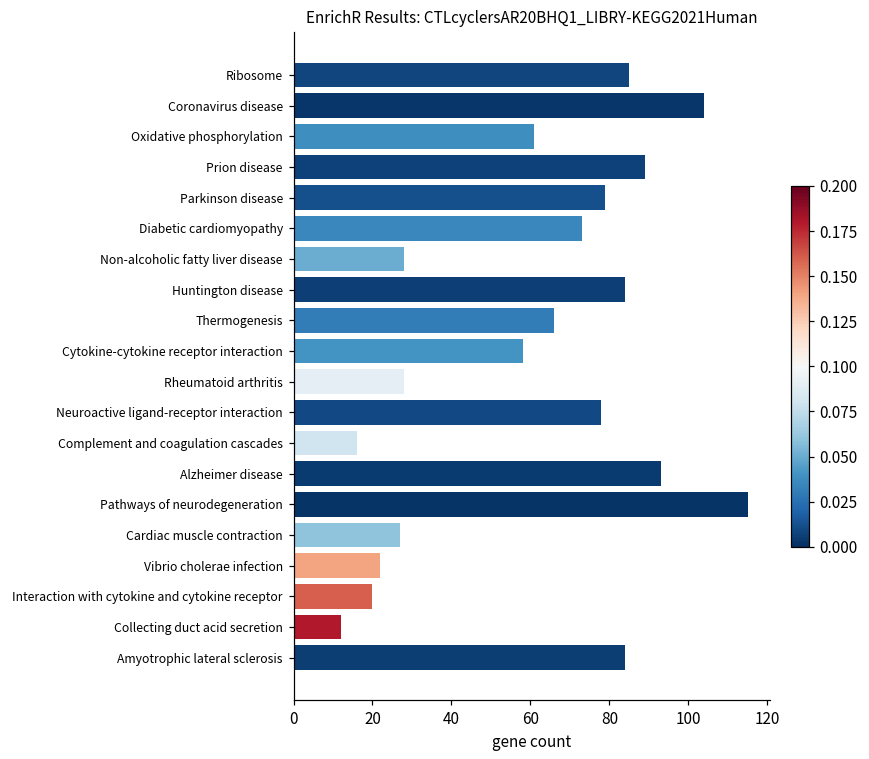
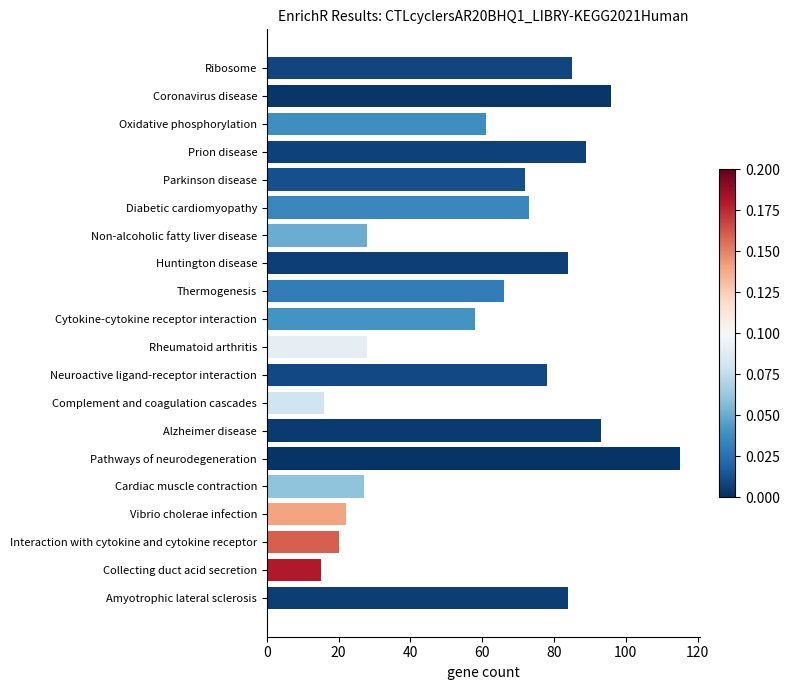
  {
    "Ribosome": 85,
-   "Coronavirus disease": 104,
+   "Coronavirus disease": 96,
    "Oxidative phosphorylation": 61,
    "Prion disease": 89,
-   "Parkinson disease": 79,
+   "Parkinson disease": 72,
    "Diabetic cardiomyopathy": 73,
    "Non-alcoholic fatty liver disease": 28,
    "Huntington disease": 84,
    "Thermogenesis": 66,
    "Cytokine-cytokine receptor interaction": 58,
    "Rheumatoid arthritis": 28,
    "Neuroactive ligand-receptor interaction": 78,
    "Complement and coagulation cascades": 16,
    "Alzheimer disease": 93,
    "Pathways of neurodegeneration": 115,
    "Cardiac muscle contraction": 27,
    "Vibrio cholerae infection": 22,
    "Interaction with cytokine and cytokine receptor": 20,
-   "Collecting duct acid secretion": 12,
+   "Collecting duct acid secretion": 15,
    "Amyotrophic lateral sclerosis": 84
  }
